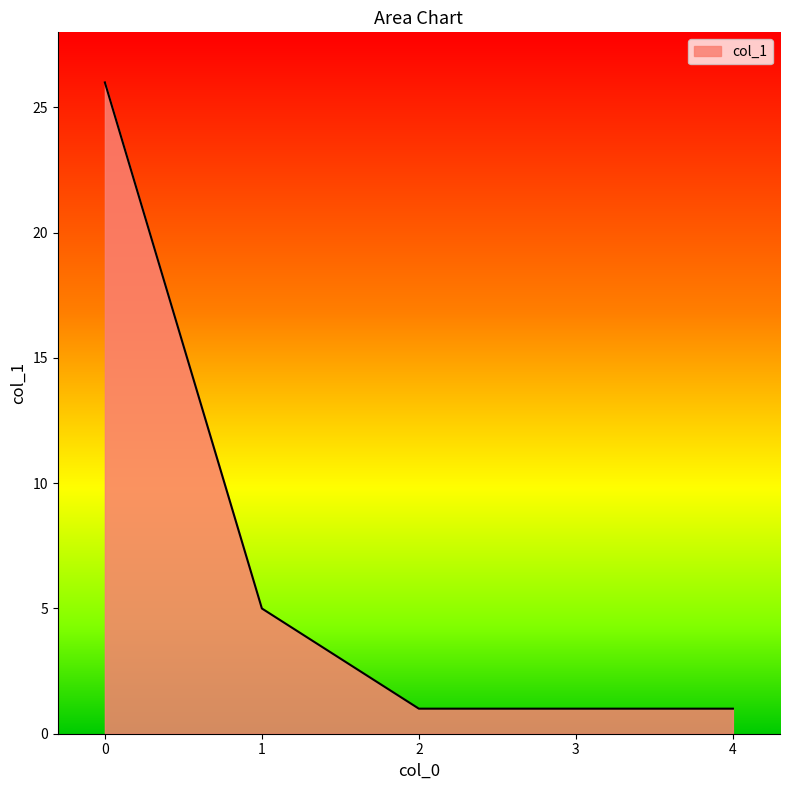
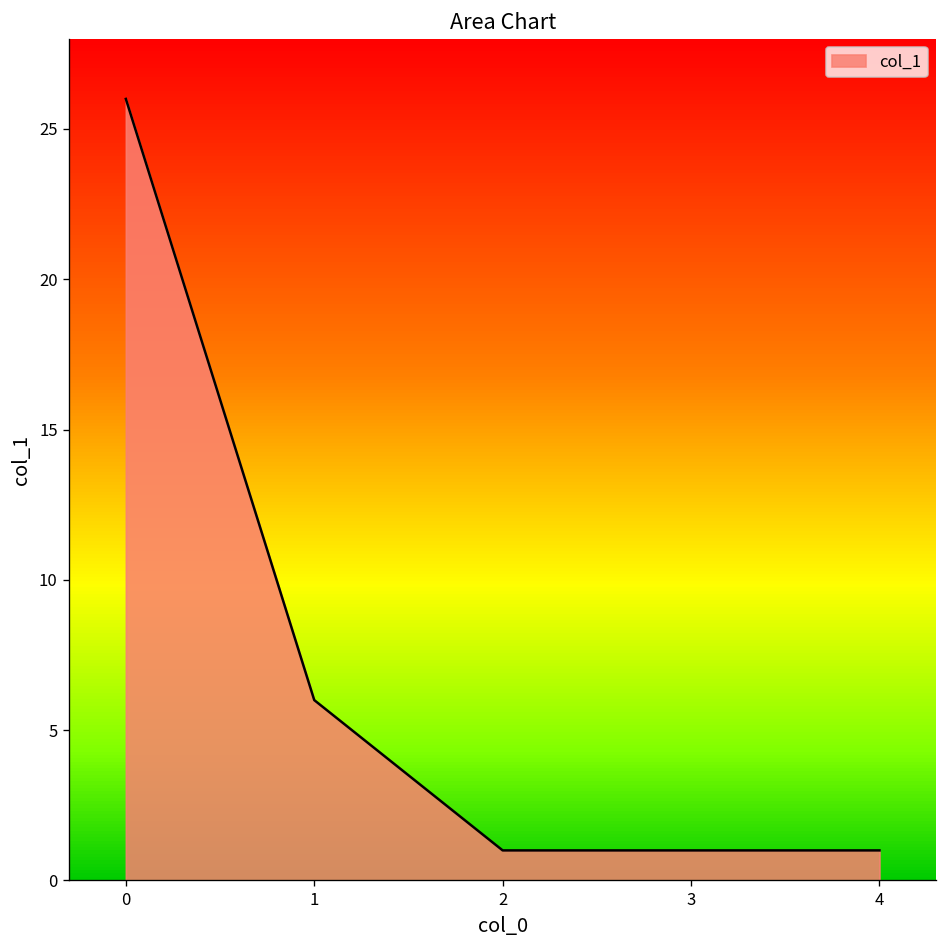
  {
    "0": 26,
-   "1": 5,
+   "1": 6,
    "2": 1,
    "3": 1,
    "4": 1
  }
